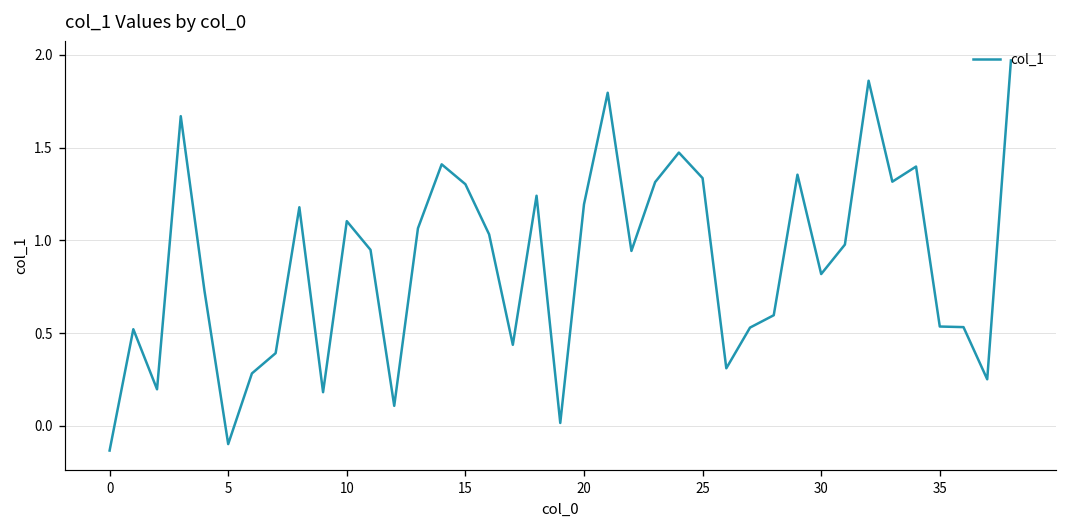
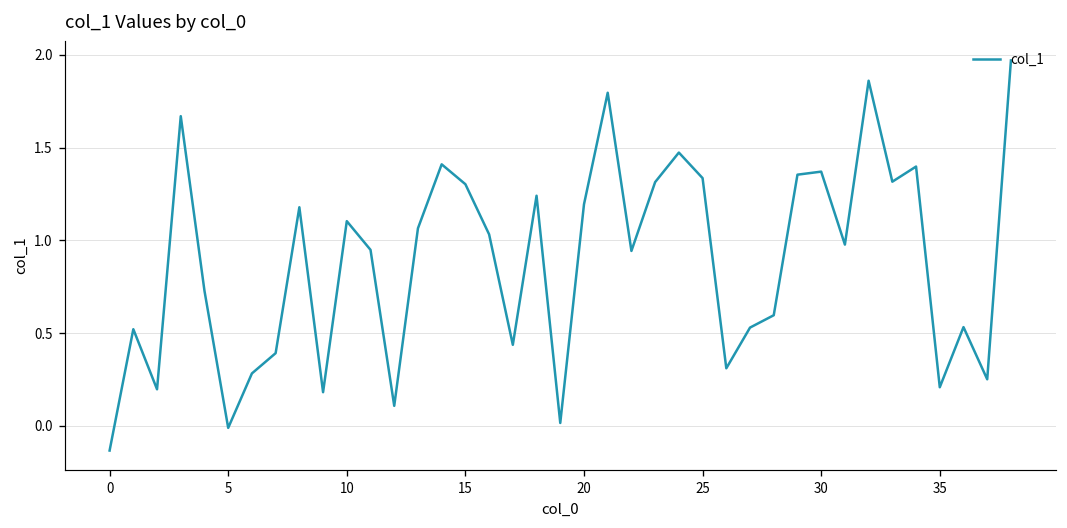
  {
    "0": -0.13,
-   "5": -0.10,
+   "5": -0.01,
    "10": 1.10,
    "15": 1.30,
    "20": 1.19,
    "25": 1.34,
-   "30": 0.82,
-   "35": 0.54
+   "30": 1.37,
+   "35": 0.21
  }
